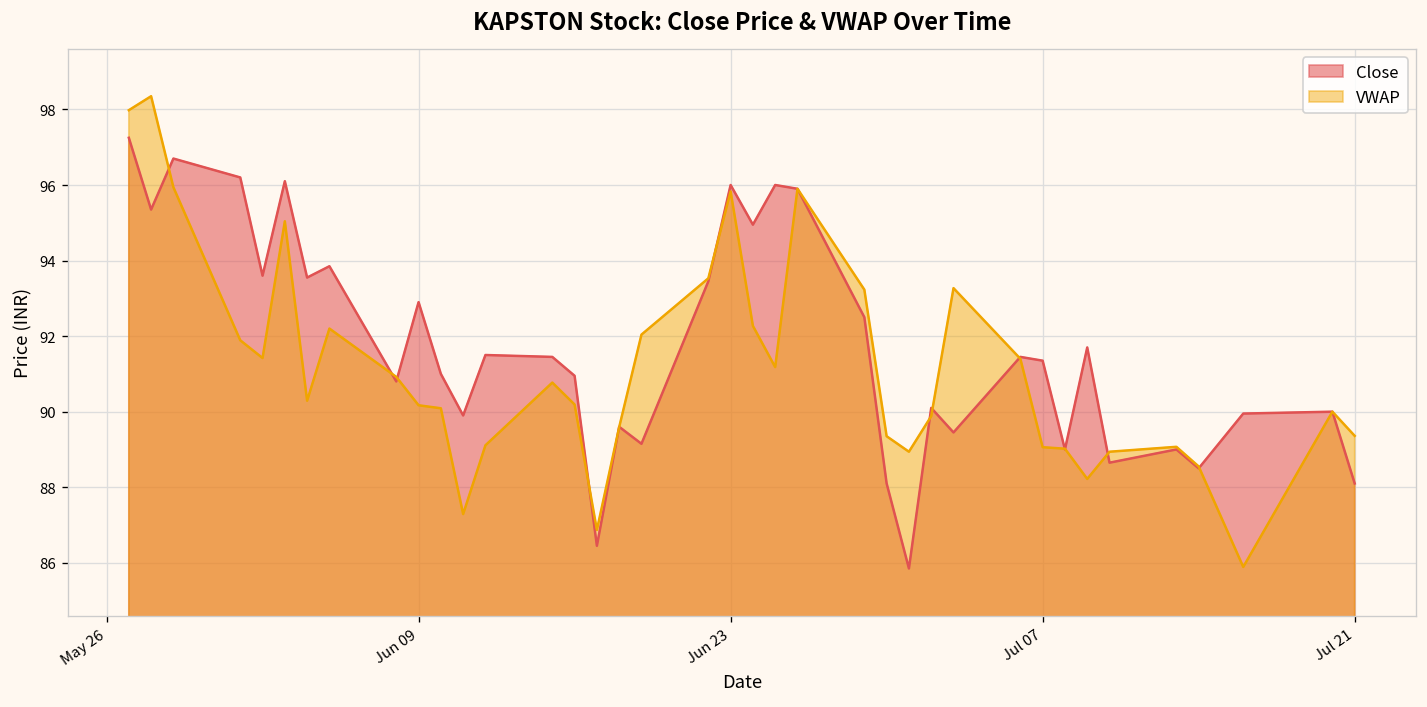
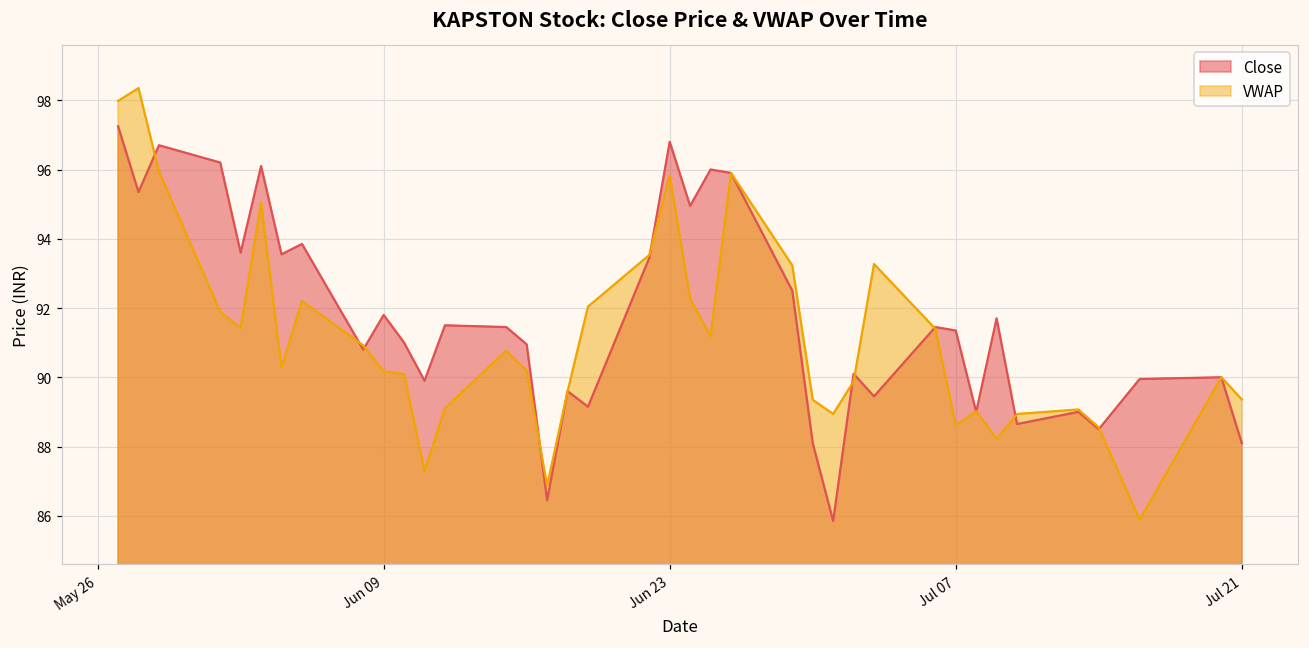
  {
    "Close": {
-     "Jun 09": 92.9,
-     "Jun 23": 96.0,
+     "Jun 09": 91.8,
+     "Jun 23": 96.8,
      "Jul 07": 91.4,
      "Jul 21": 88.1
    },
    "VWAP": {
      "Jun 09": 90.2,
      "Jun 23": 95.8,
-     "Jul 07": 89.1,
+     "Jul 07": 88.6,
      "Jul 21": 89.4
    }
  }
